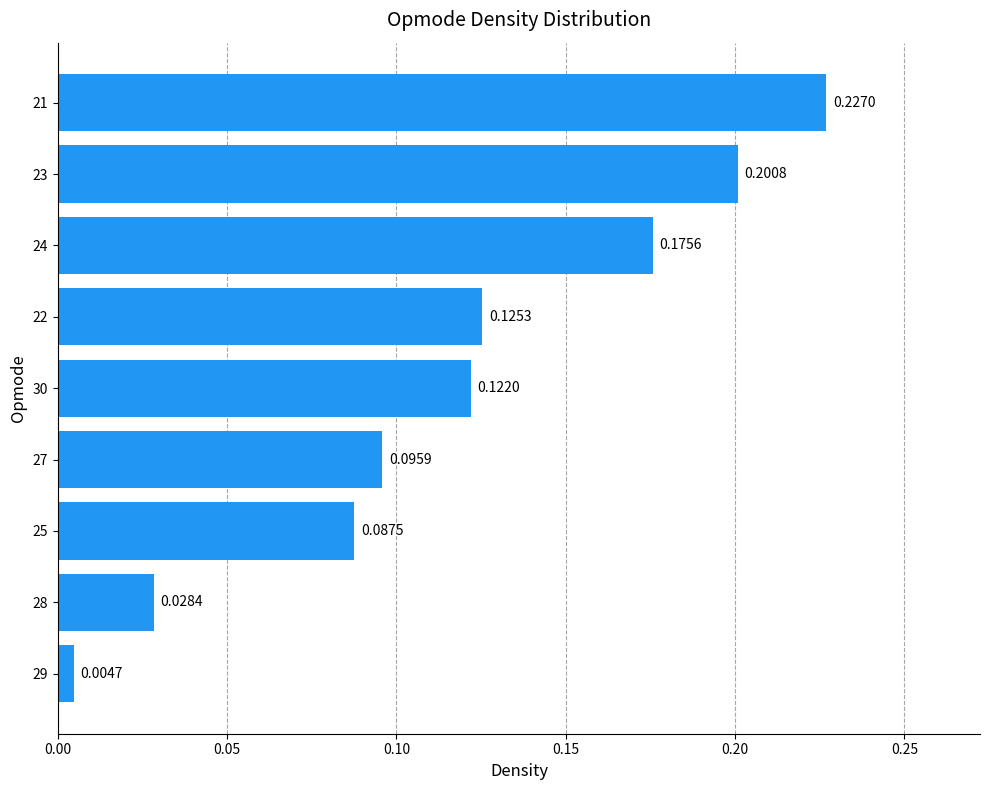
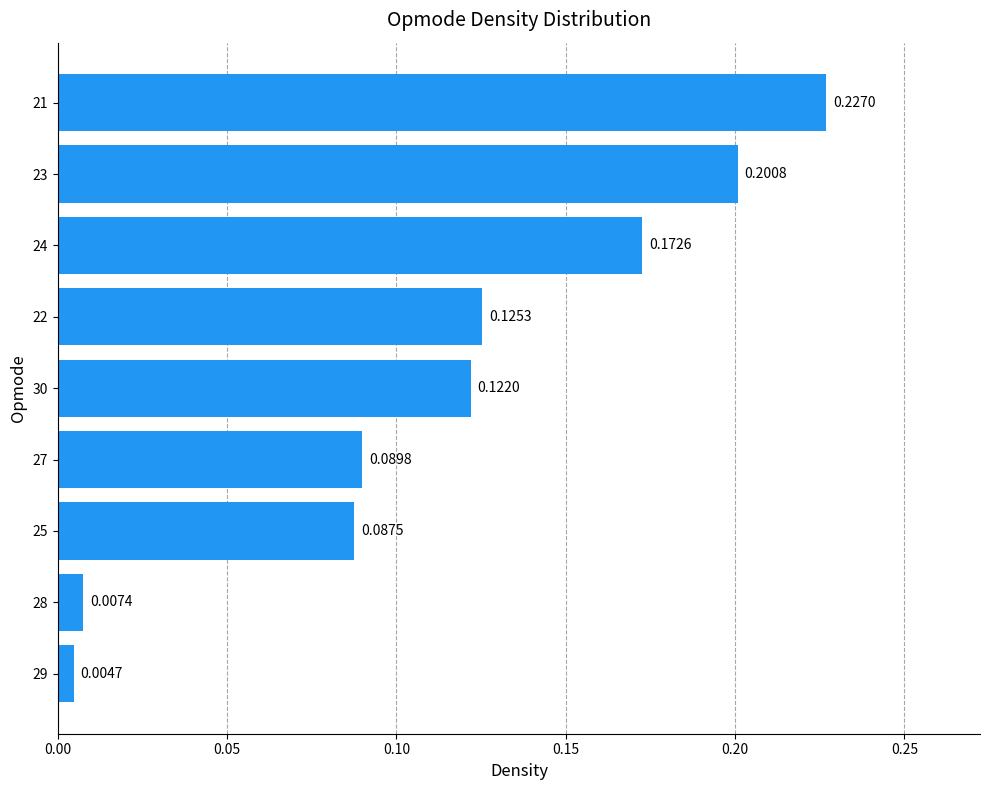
  {
    "21": 0.2270,
    "23": 0.2008,
-   "24": 0.1756,
+   "24": 0.1726,
    "22": 0.1253,
    "30": 0.1220,
-   "27": 0.0959,
+   "27": 0.0898,
    "25": 0.0875,
-   "28": 0.0284,
+   "28": 0.0074,
    "29": 0.0047
  }
